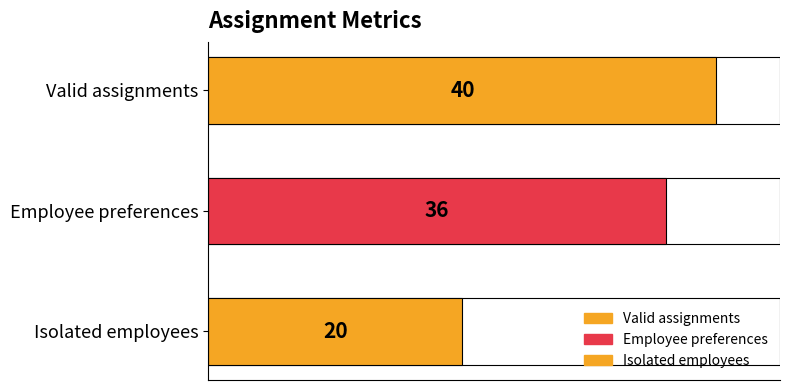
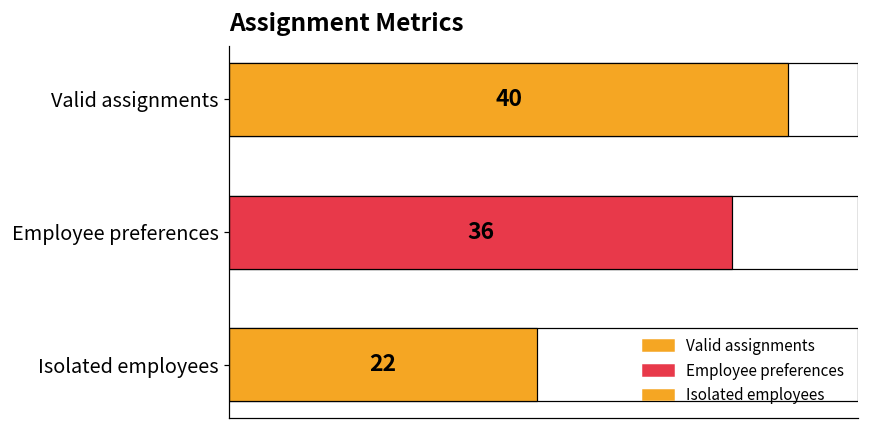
  {
    "Valid assignments": 40,
    "Employee preferences": 36,
-   "Isolated employees": 20
+   "Isolated employees": 22
  }
